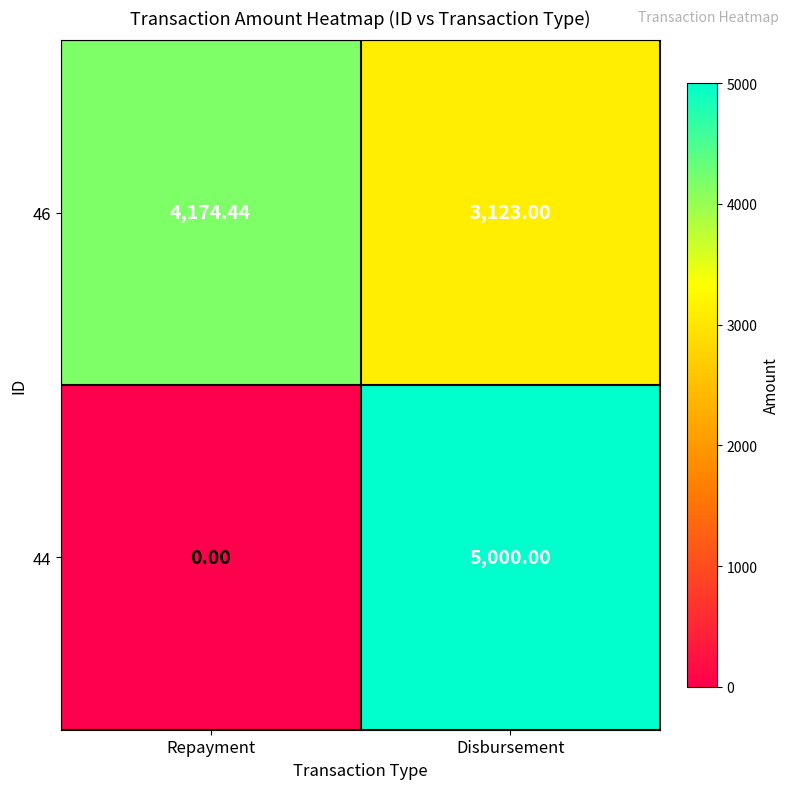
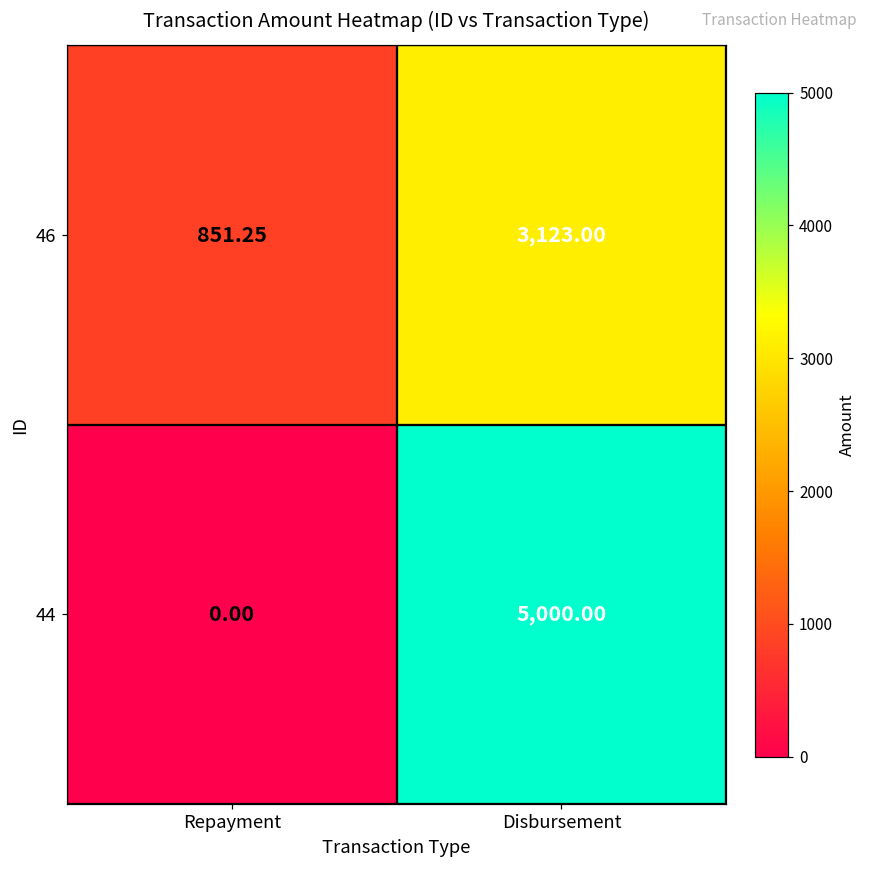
  {
    "46": {
-     "Repayment": "4,174.44",
+     "Repayment": "851.25",
      "Disbursement": "3,123.00"
    },
    "44": {
      "Repayment": "0.00",
      "Disbursement": "5,000.00"
    }
  }
